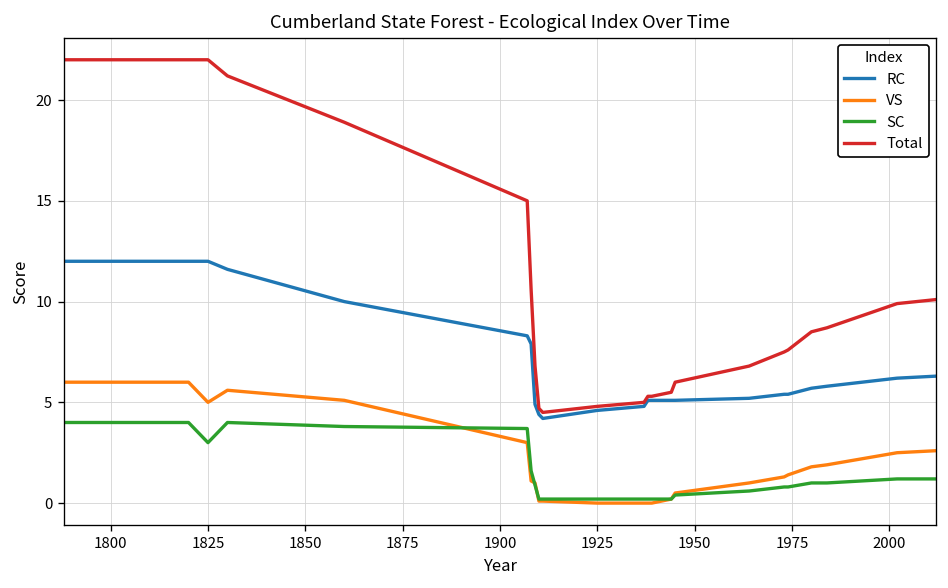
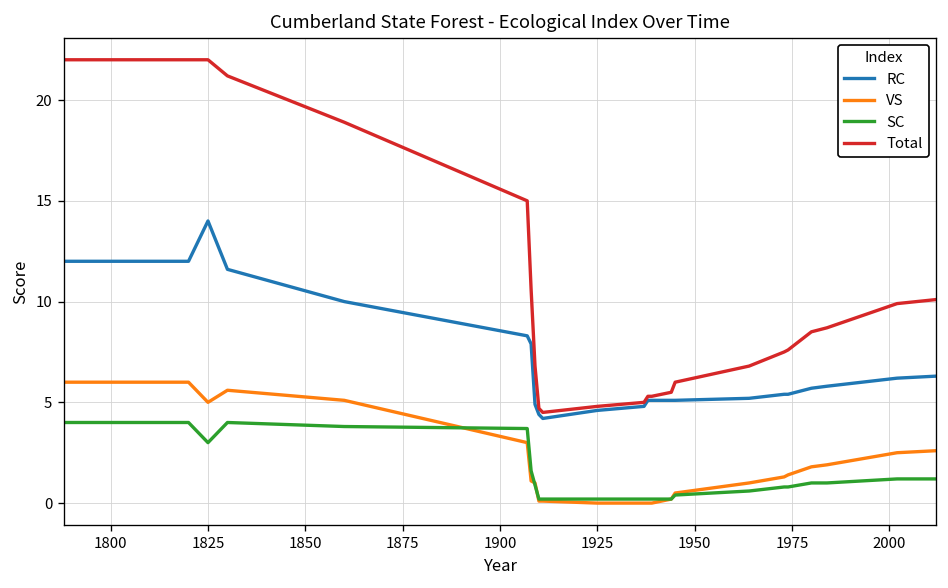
  {
    "RC": {
-     "1825": 12,
+     "1825": 14,
      "1925": 4.6
    },
    "VS": {
      "1825": 5,
      "1925": 0
    },
    "SC": {
      "1825": 3,
      "1925": 0.2
    },
    "Total": {
      "1825": 22,
      "1925": 4.8
    }
  }
